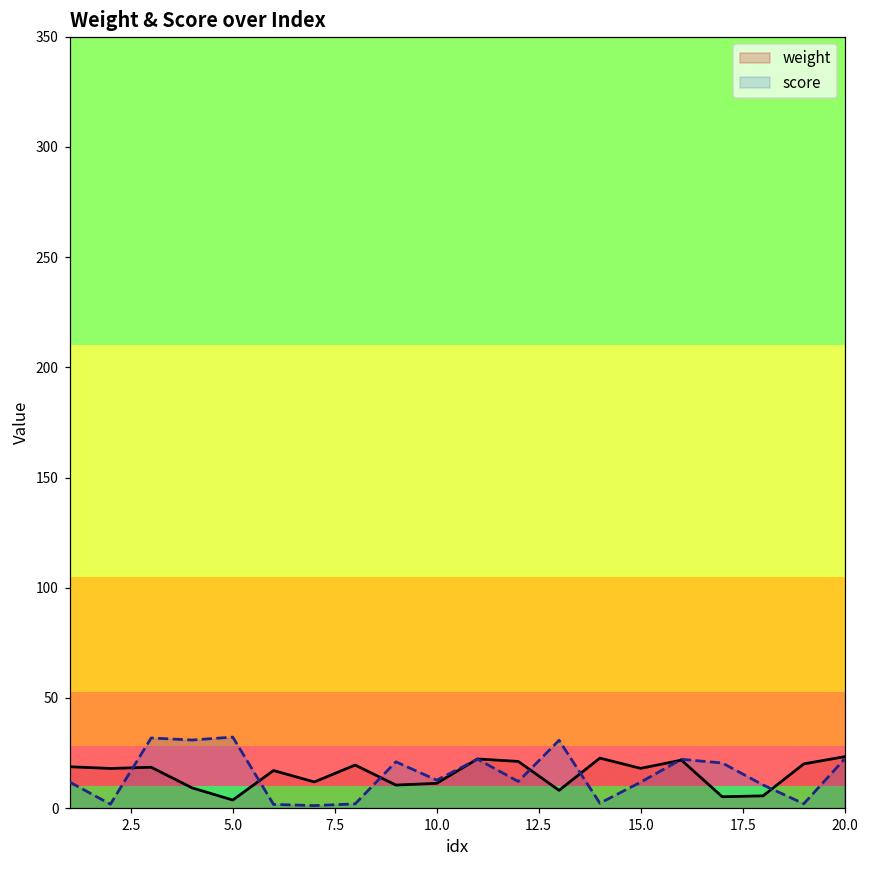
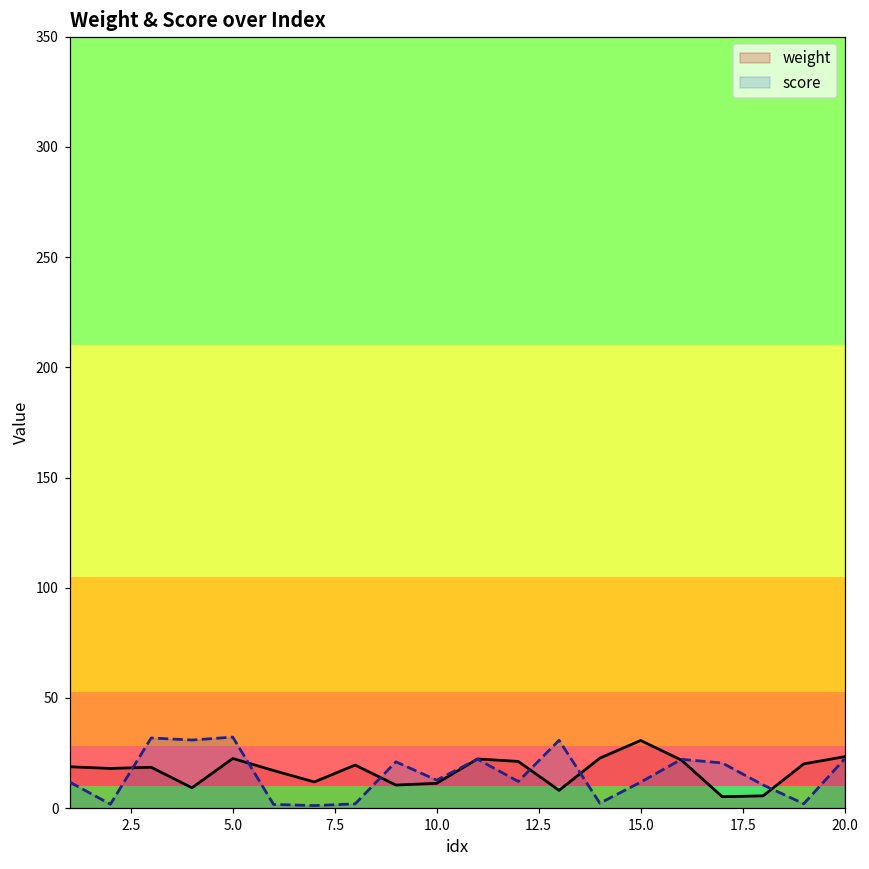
  {
    "weight": {
-     "5.0": 4,
+     "5.0": 23,
      "10.0": 11,
-     "15.0": 18
+     "15.0": 31
    },
    "score": {
      "5.0": 32,
      "10.0": 13,
      "15.0": 12
    }
  }
